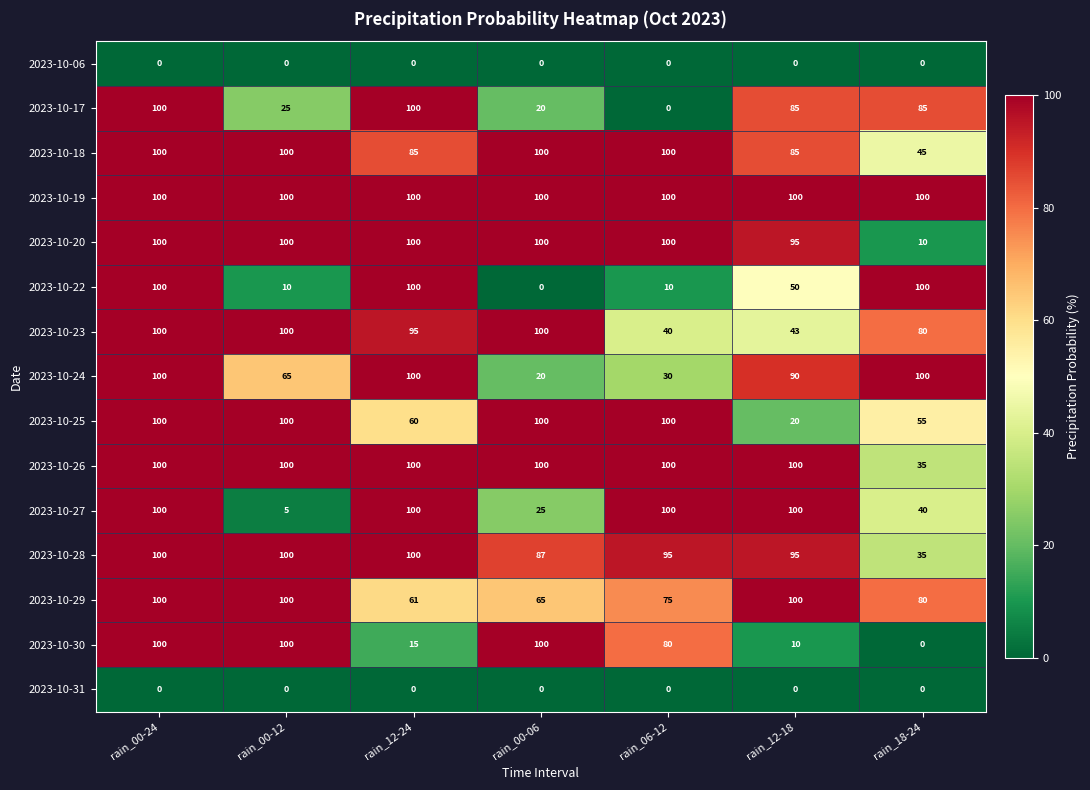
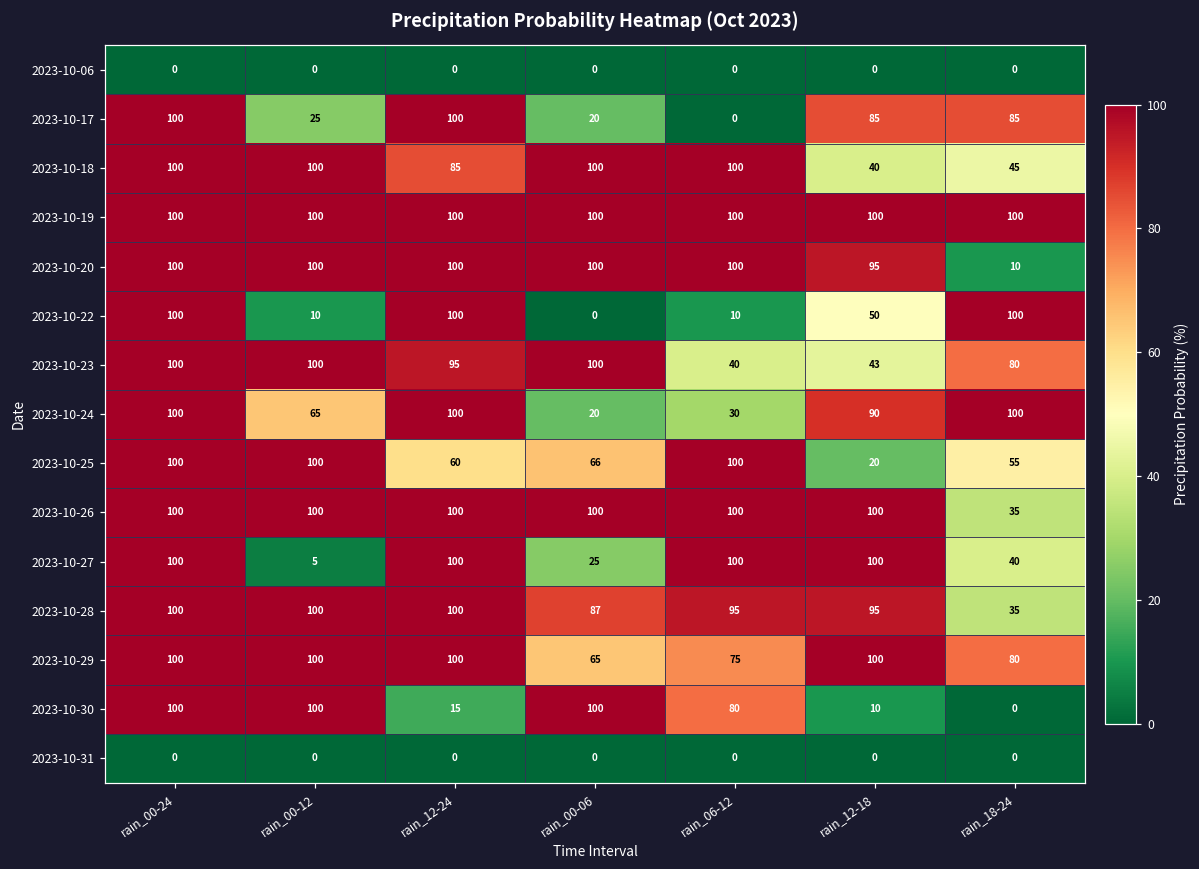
  {
    "2023-10-06": {
      "rain_00-24": 0,
      "rain_00-12": 0,
      "rain_12-24": 0,
      "rain_00-06": 0,
      "rain_06-12": 0,
      "rain_12-18": 0,
      "rain_18-24": 0
    },
    "2023-10-17": {
      "rain_00-24": 100,
      "rain_00-12": 25,
      "rain_12-24": 100,
      "rain_00-06": 20,
      "rain_06-12": 0,
      "rain_12-18": 85,
      "rain_18-24": 85
    },
    "2023-10-18": {
      "rain_00-24": 100,
      "rain_00-12": 100,
      "rain_12-24": 85,
      "rain_00-06": 100,
      "rain_06-12": 100,
-     "rain_12-18": 85,
+     "rain_12-18": 40,
      "rain_18-24": 45
    },
    "2023-10-19": {
      "rain_00-24": 100,
      "rain_00-12": 100,
      "rain_12-24": 100,
      "rain_00-06": 100,
      "rain_06-12": 100,
      "rain_12-18": 100,
      "rain_18-24": 100
    },
    "2023-10-20": {
      "rain_00-24": 100,
      "rain_00-12": 100,
      "rain_12-24": 100,
      "rain_00-06": 100,
      "rain_06-12": 100,
      "rain_12-18": 95,
      "rain_18-24": 10
    },
    "2023-10-22": {
      "rain_00-24": 100,
      "rain_00-12": 10,
      "rain_12-24": 100,
      "rain_00-06": 0,
      "rain_06-12": 10,
      "rain_12-18": 50,
      "rain_18-24": 100
    },
    "2023-10-23": {
      "rain_00-24": 100,
      "rain_00-12": 100,
      "rain_12-24": 95,
      "rain_00-06": 100,
      "rain_06-12": 40,
      "rain_12-18": 43,
      "rain_18-24": 80
    },
    "2023-10-24": {
      "rain_00-24": 100,
      "rain_00-12": 65,
      "rain_12-24": 100,
      "rain_00-06": 20,
      "rain_06-12": 30,
      "rain_12-18": 90,
      "rain_18-24": 100
    },
    "2023-10-25": {
      "rain_00-24": 100,
      "rain_00-12": 100,
      "rain_12-24": 60,
-     "rain_00-06": 100,
+     "rain_00-06": 66,
      "rain_06-12": 100,
      "rain_12-18": 20,
      "rain_18-24": 55
    },
    "2023-10-26": {
      "rain_00-24": 100,
      "rain_00-12": 100,
      "rain_12-24": 100,
      "rain_00-06": 100,
      "rain_06-12": 100,
      "rain_12-18": 100,
      "rain_18-24": 35
    },
    "2023-10-27": {
      "rain_00-24": 100,
      "rain_00-12": 5,
      "rain_12-24": 100,
      "rain_00-06": 25,
      "rain_06-12": 100,
      "rain_12-18": 100,
      "rain_18-24": 40
    },
    "2023-10-28": {
      "rain_00-24": 100,
      "rain_00-12": 100,
      "rain_12-24": 100,
      "rain_00-06": 87,
      "rain_06-12": 95,
      "rain_12-18": 95,
      "rain_18-24": 35
    },
    "2023-10-29": {
      "rain_00-24": 100,
      "rain_00-12": 100,
-     "rain_12-24": 61,
+     "rain_12-24": 100,
      "rain_00-06": 65,
      "rain_06-12": 75,
      "rain_12-18": 100,
      "rain_18-24": 80
    },
    "2023-10-30": {
      "rain_00-24": 100,
      "rain_00-12": 100,
      "rain_12-24": 15,
      "rain_00-06": 100,
      "rain_06-12": 80,
      "rain_12-18": 10,
      "rain_18-24": 0
    },
    "2023-10-31": {
      "rain_00-24": 0,
      "rain_00-12": 0,
      "rain_12-24": 0,
      "rain_00-06": 0,
      "rain_06-12": 0,
      "rain_12-18": 0,
      "rain_18-24": 0
    }
  }
